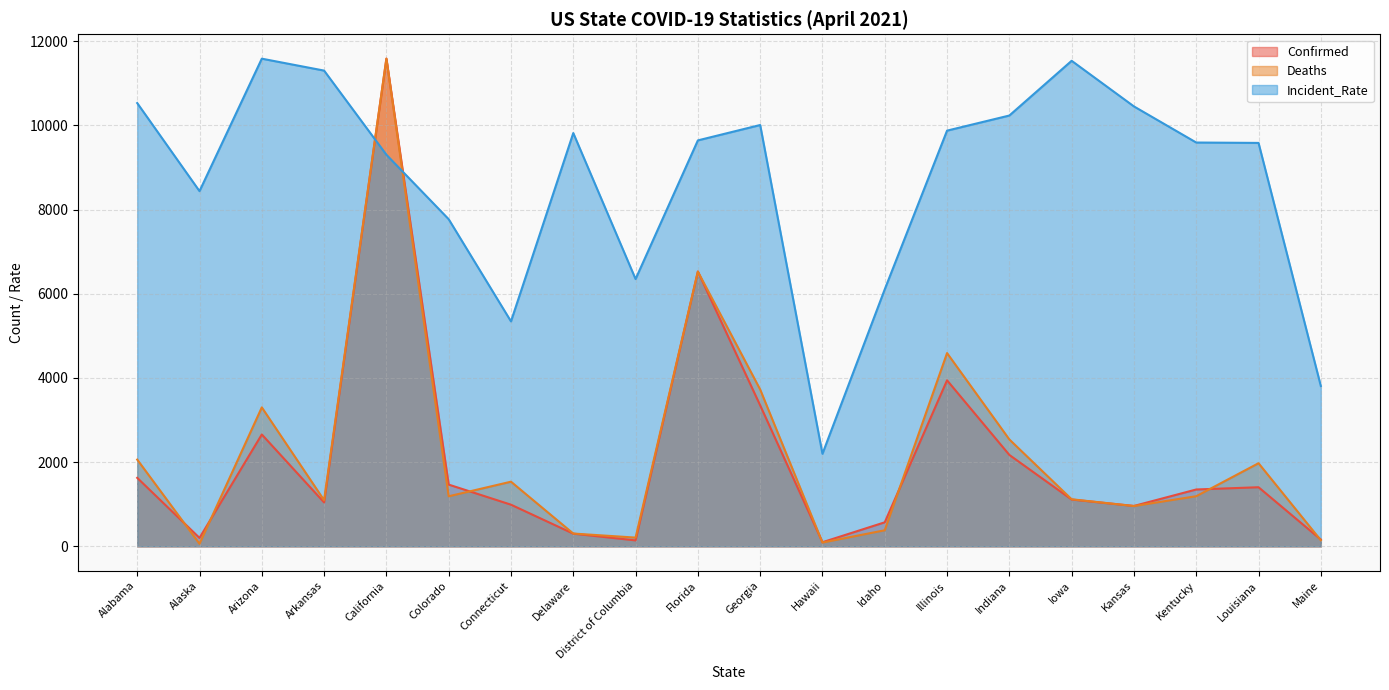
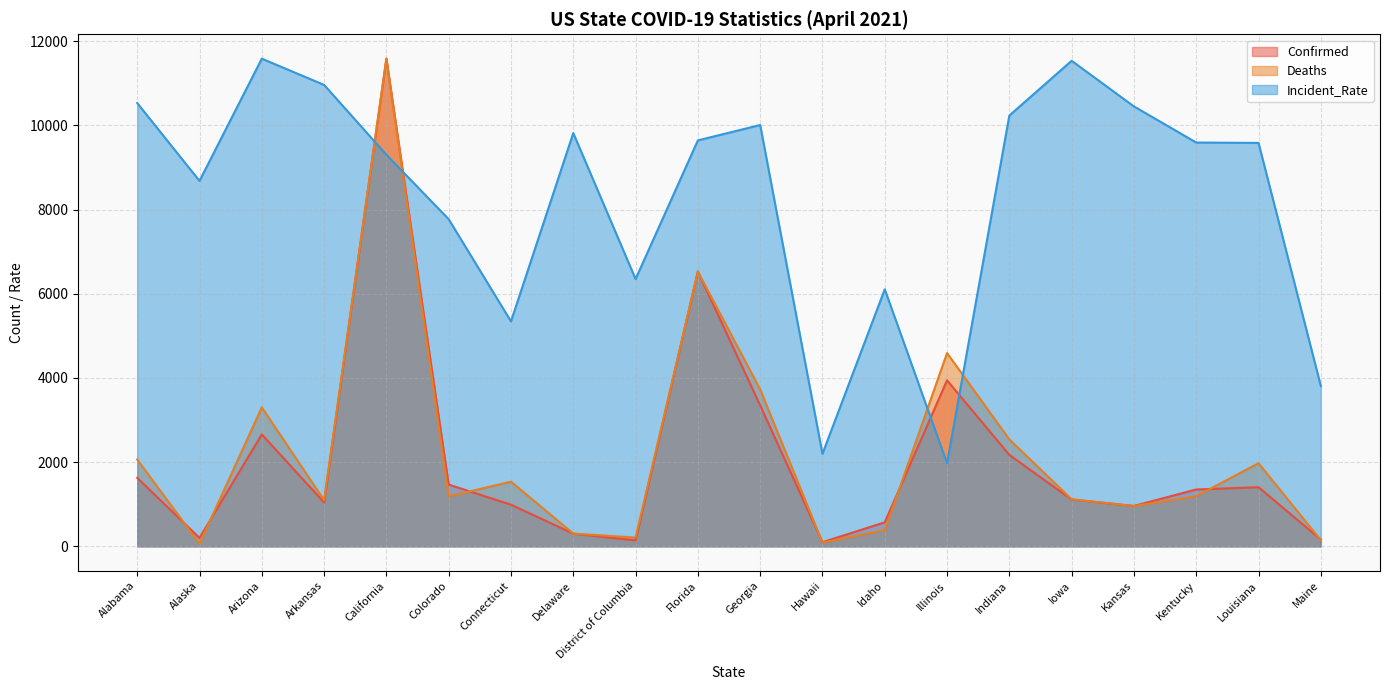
  {
    "Incident_Rate": {
      "Alabama": 10500,
-     "Alaska": 8400,
+     "Alaska": 8700,
      "Arizona": 11600,
-     "Arkansas": 11300,
+     "Arkansas": 11000,
      "California": 9300,
      "Colorado": 7800,
      "Connecticut": 5300,
      "Delaware": 9800,
      "District of Columbia": 6300,
      "Florida": 9600,
      "Georgia": 10000,
      "Hawaii": 2200,
      "Idaho": 6100,
-     "Illinois": 9900,
+     "Illinois": 2000,
      "Indiana": 10200,
      "Iowa": 11500,
      "Kansas": 10400,
      "Kentucky": 9600,
      "Louisiana": 9600,
      "Maine": 3800
    }
  }
